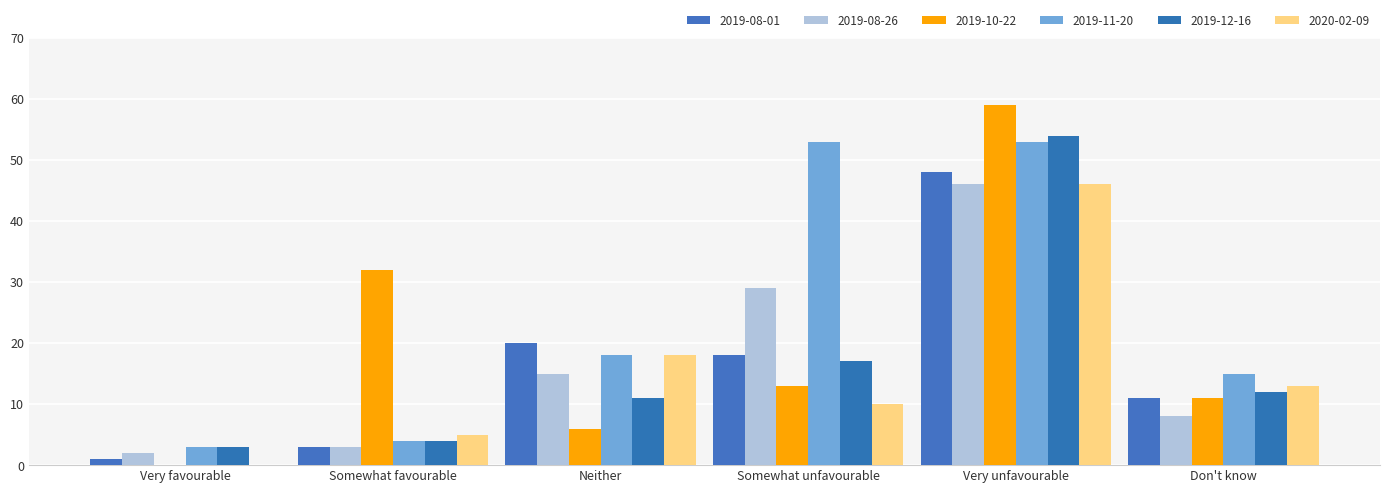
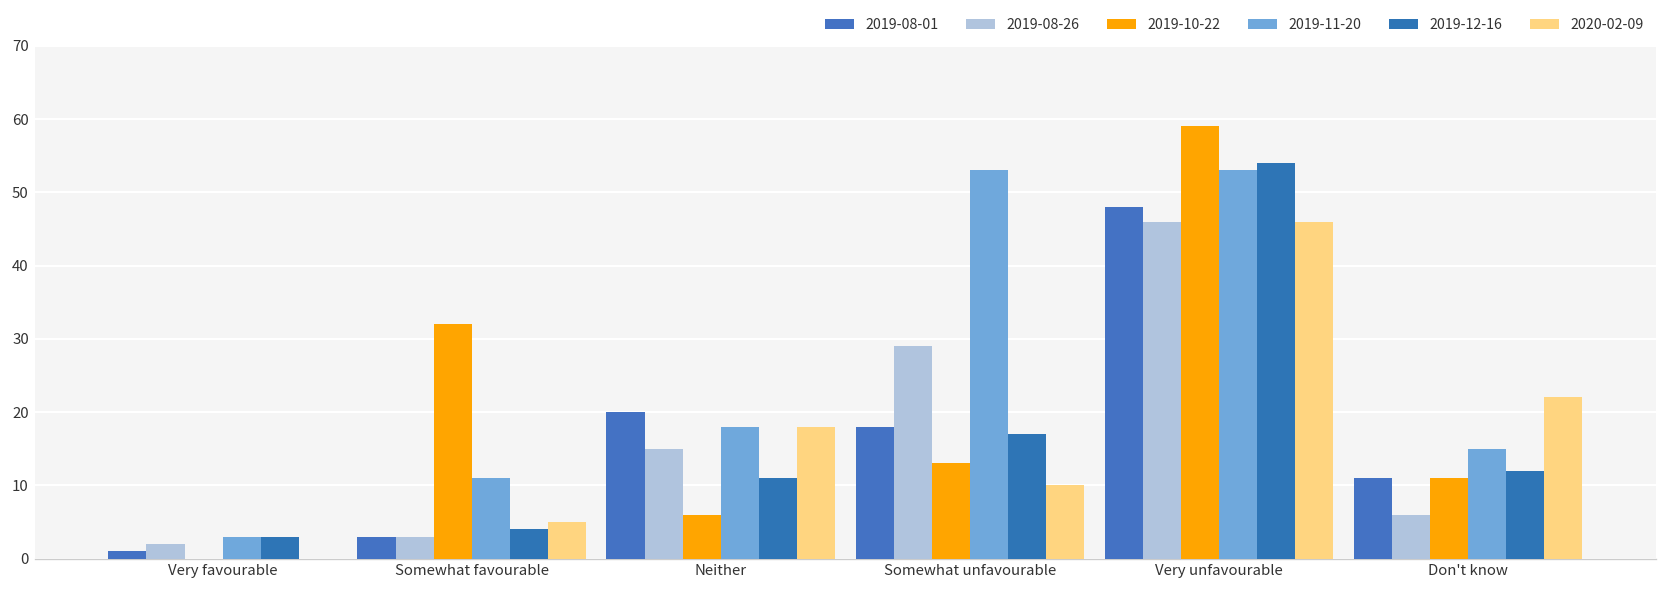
  {
    "2019-08-26": {
      "Very favourable": 2,
      "Somewhat favourable": 3,
      "Neither": 15,
      "Somewhat unfavourable": 29,
      "Very unfavourable": 46,
-     "Don't know": 8
+     "Don't know": 6
    },
    "2019-10-22": {
      "Very favourable": 0,
      "Somewhat favourable": 32,
      "Neither": 6,
      "Somewhat unfavourable": 13,
      "Very unfavourable": 59,
      "Don't know": 11
    },
    "2019-11-20": {
      "Very favourable": 3,
-     "Somewhat favourable": 4,
+     "Somewhat favourable": 11,
      "Neither": 18,
      "Somewhat unfavourable": 53,
      "Very unfavourable": 53,
      "Don't know": 15
    },
    "2020-02-09": {
      "Very favourable": 0,
      "Somewhat favourable": 5,
      "Neither": 18,
      "Somewhat unfavourable": 10,
      "Very unfavourable": 46,
-     "Don't know": 13
+     "Don't know": 22
    }
  }
